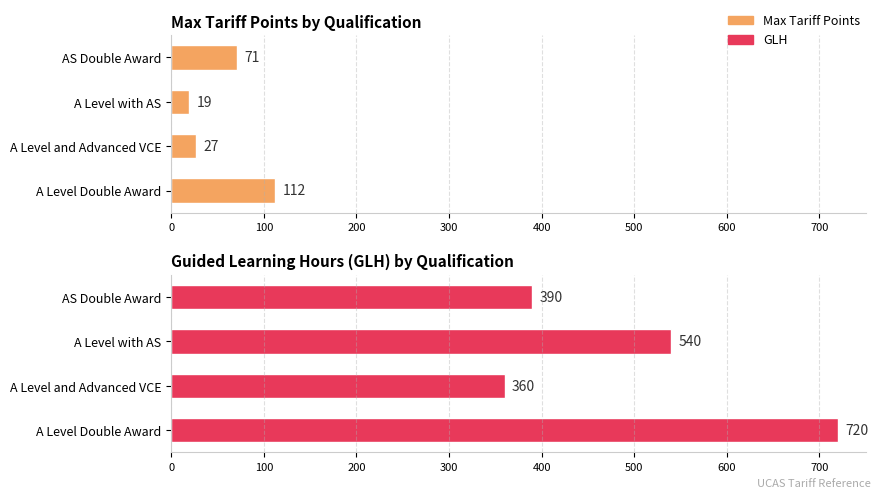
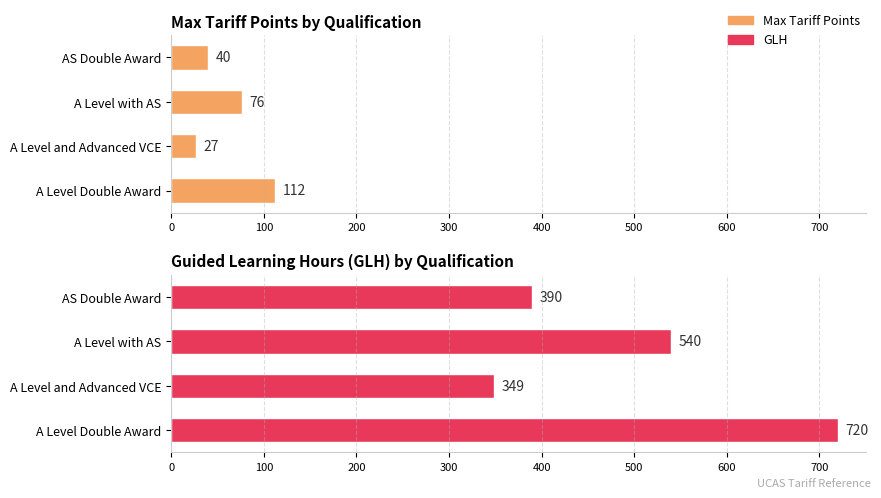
  {
    "Max Tariff Points by Qualification": {
-     "AS Double Award": 71,
-     "A Level with AS": 19,
+     "AS Double Award": 40,
+     "A Level with AS": 76,
      "A Level and Advanced VCE": 27,
      "A Level Double Award": 112
    },
    "Guided Learning Hours (GLH) by Qualification": {
      "AS Double Award": 390,
      "A Level with AS": 540,
-     "A Level and Advanced VCE": 360,
+     "A Level and Advanced VCE": 349,
      "A Level Double Award": 720
    }
  }
